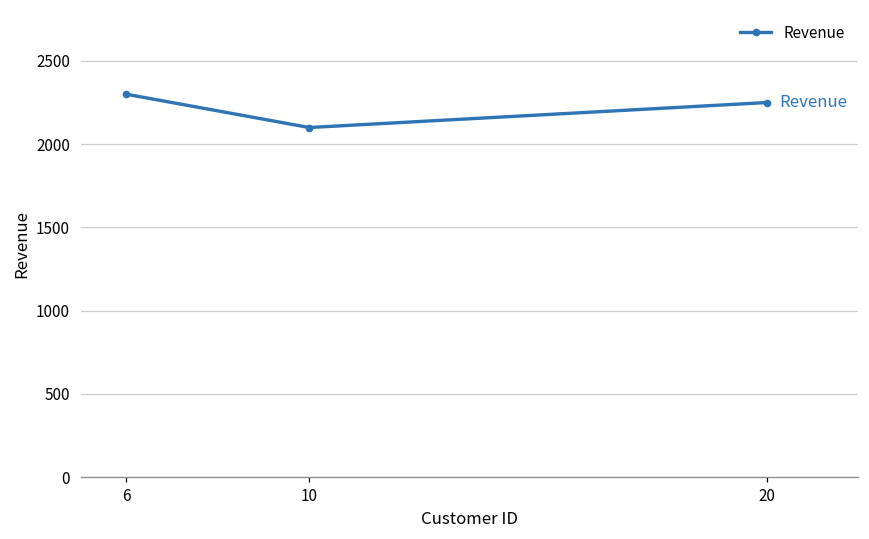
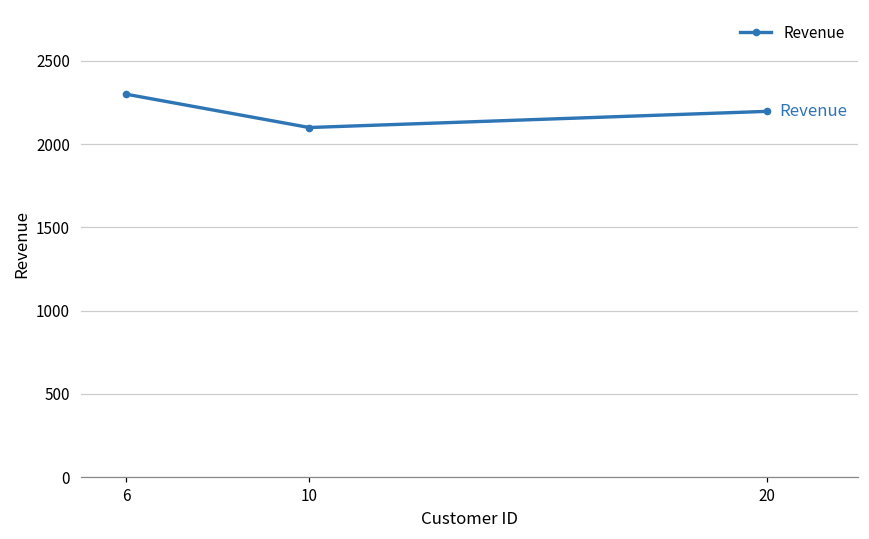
  {
    "6": 2300,
    "10": 2100,
-   "20": 2250
+   "20": 2200
  }
